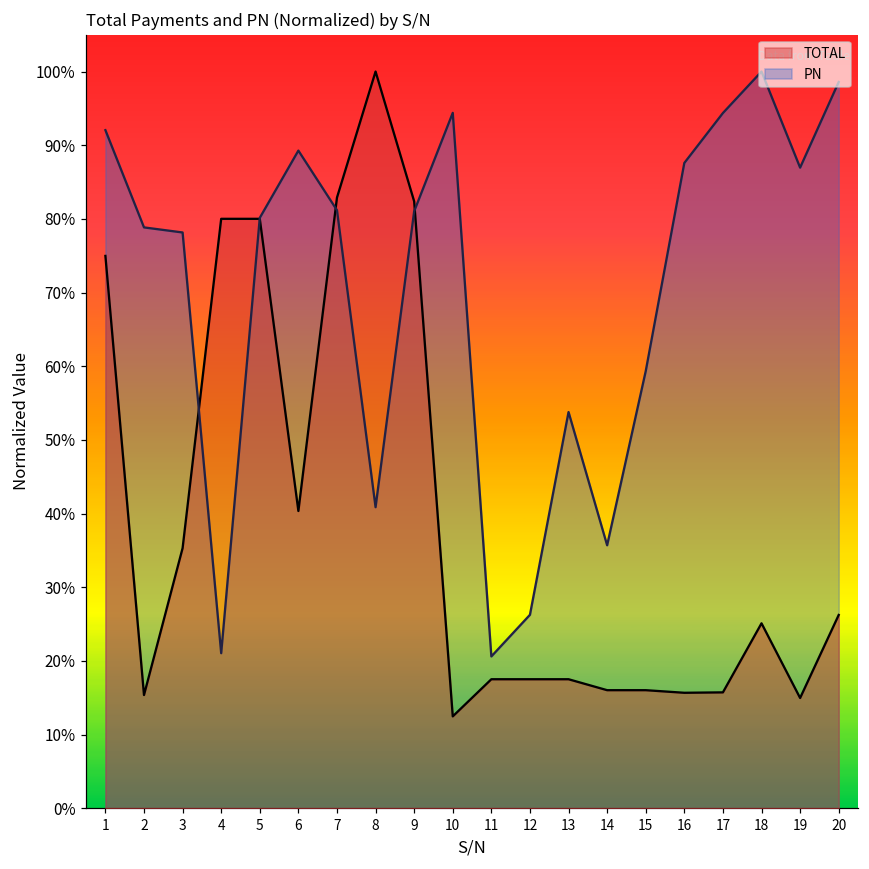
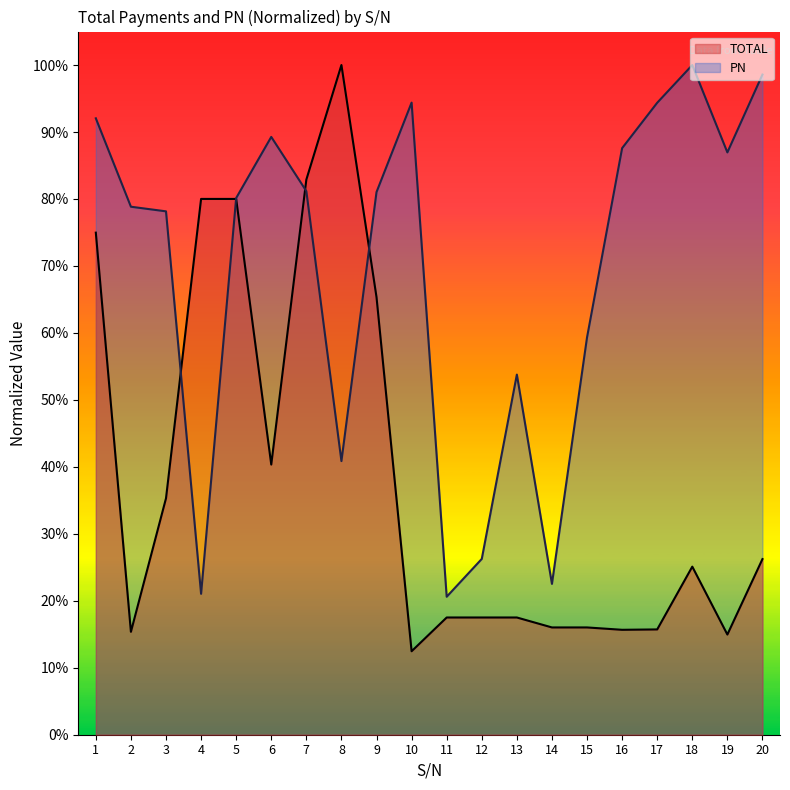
  {
    "TOTAL": {
      "1": "75%",
      "2": "15%",
      "3": "35%",
      "4": "80%",
      "6": "40%",
      "7": "83%",
      "8": "100%",
-     "9": "82%",
+     "9": "65%",
      "10": "12%",
      "11": "18%",
      "12": "18%",
      "13": "18%",
      "14": "16%",
      "15": "16%",
      "16": "16%",
      "17": "16%",
      "18": "25%",
      "19": "15%",
      "20": "26%"
    },
    "PN": {
      "1": "92%",
      "2": "79%",
      "3": "78%",
      "4": "21%",
      "6": "89%",
      "7": "81%",
      "8": "41%",
      "9": "81%",
      "10": "94%",
      "11": "21%",
      "12": "26%",
      "13": "54%",
-     "14": "36%",
+     "14": "23%",
      "15": "59%",
      "16": "88%",
      "17": "94%",
      "19": "87%"
    }
  }
